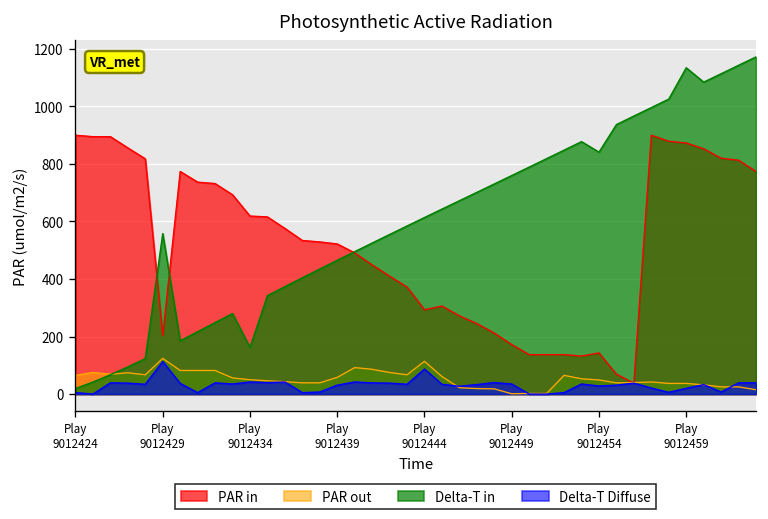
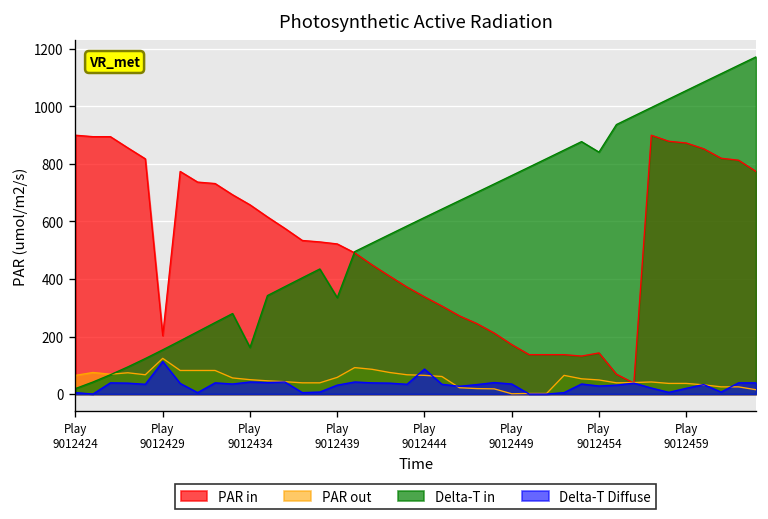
  {
    "PAR in": {
      "Play 9012424": 900,
      "Play 9012429": 200,
-     "Play 9012434": 620,
+     "Play 9012434": 660,
      "Play 9012439": 520,
-     "Play 9012444": 290,
+     "Play 9012444": 340,
      "Play 9012449": 170,
      "Play 9012454": 140,
      "Play 9012459": 870
    },
    "PAR out": {
      "Play 9012424": 70,
      "Play 9012429": 120,
      "Play 9012439": 60,
-     "Play 9012444": 110,
+     "Play 9012444": 70,
      "Play 9012449": 0,
      "Play 9012454": 50,
      "Play 9012459": 40
    },
    "Delta-T in": {
      "Play 9012424": 20,
-     "Play 9012429": 560,
+     "Play 9012429": 150,
      "Play 9012434": 160,
-     "Play 9012439": 470,
+     "Play 9012439": 340,
      "Play 9012444": 610,
      "Play 9012449": 760,
      "Play 9012454": 840,
-     "Play 9012459": 1130
+     "Play 9012459": 1060
    },
    "Delta-T Diffuse": {
      "Play 9012424": 10,
      "Play 9012429": 110,
      "Play 9012439": 30,
      "Play 9012444": 90,
      "Play 9012449": 40,
      "Play 9012454": 30,
      "Play 9012459": 20
    }
  }
